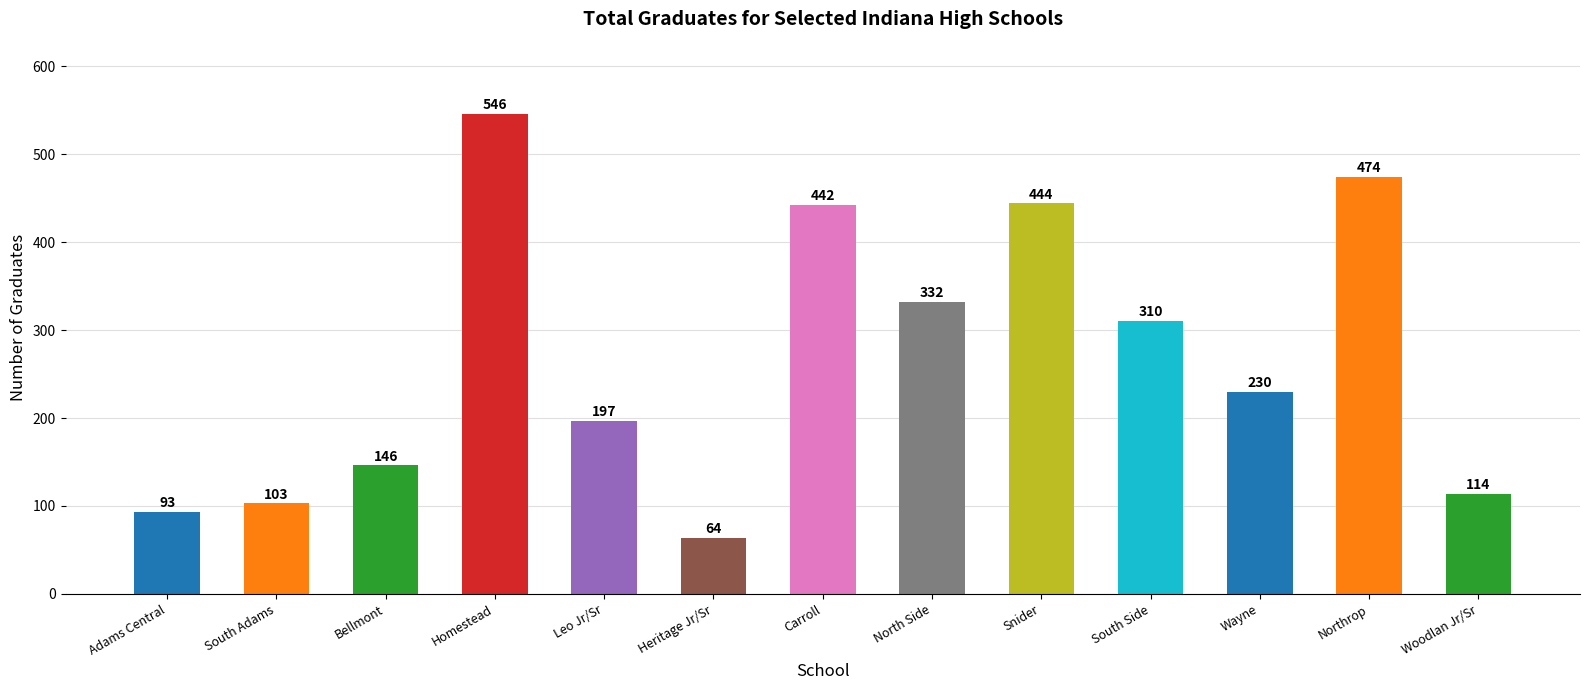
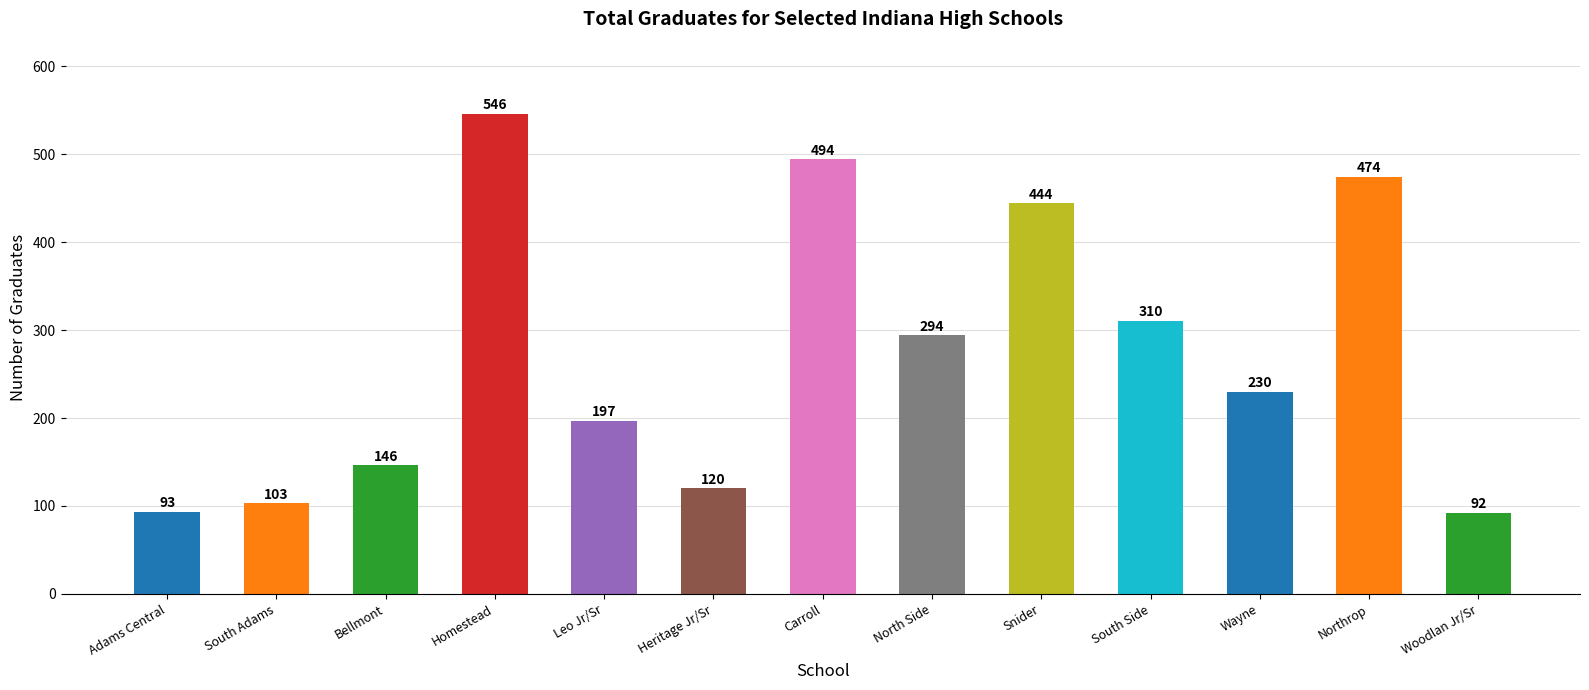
  {
    "Adams Central": 93,
    "South Adams": 103,
    "Bellmont": 146,
    "Homestead": 546,
    "Leo Jr/Sr": 197,
-   "Heritage Jr/Sr": 64,
-   "Carroll": 442,
-   "North Side": 332,
+   "Heritage Jr/Sr": 120,
+   "Carroll": 494,
+   "North Side": 294,
    "Snider": 444,
    "South Side": 310,
    "Wayne": 230,
    "Northrop": 474,
-   "Woodlan Jr/Sr": 114
+   "Woodlan Jr/Sr": 92
  }
